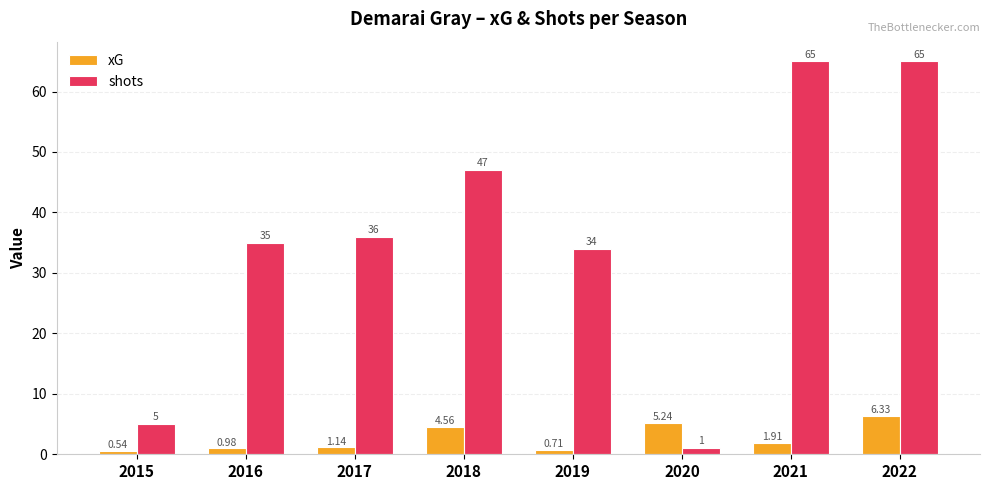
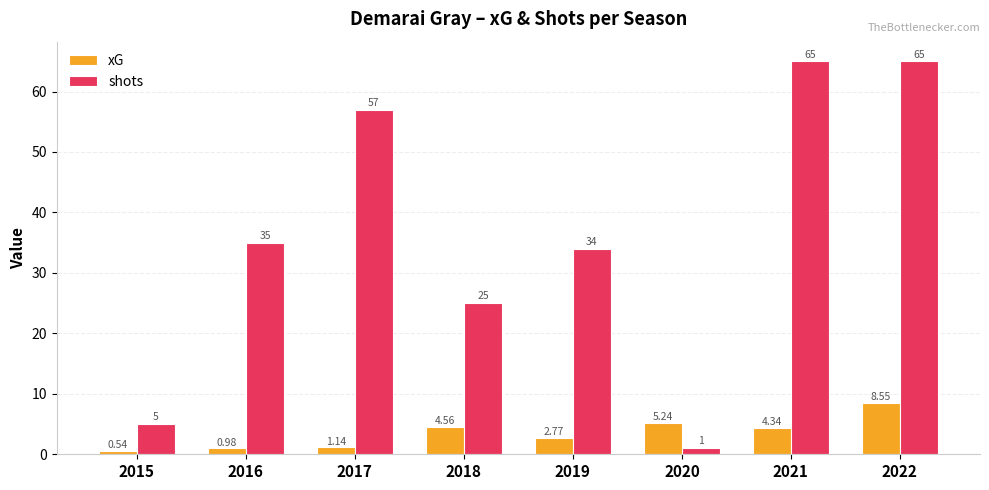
  {
    "xG": {
      "2015": 0.54,
      "2016": 0.98,
      "2017": 1.14,
      "2018": 4.56,
-     "2019": 0.71,
+     "2019": 2.77,
      "2020": 5.24,
-     "2021": 1.91,
-     "2022": 6.33
+     "2021": 4.34,
+     "2022": 8.55
    },
    "shots": {
      "2015": 5,
      "2016": 35,
-     "2017": 36,
-     "2018": 47,
+     "2017": 57,
+     "2018": 25,
      "2019": 34,
      "2020": 1,
      "2021": 65,
      "2022": 65
    }
  }
